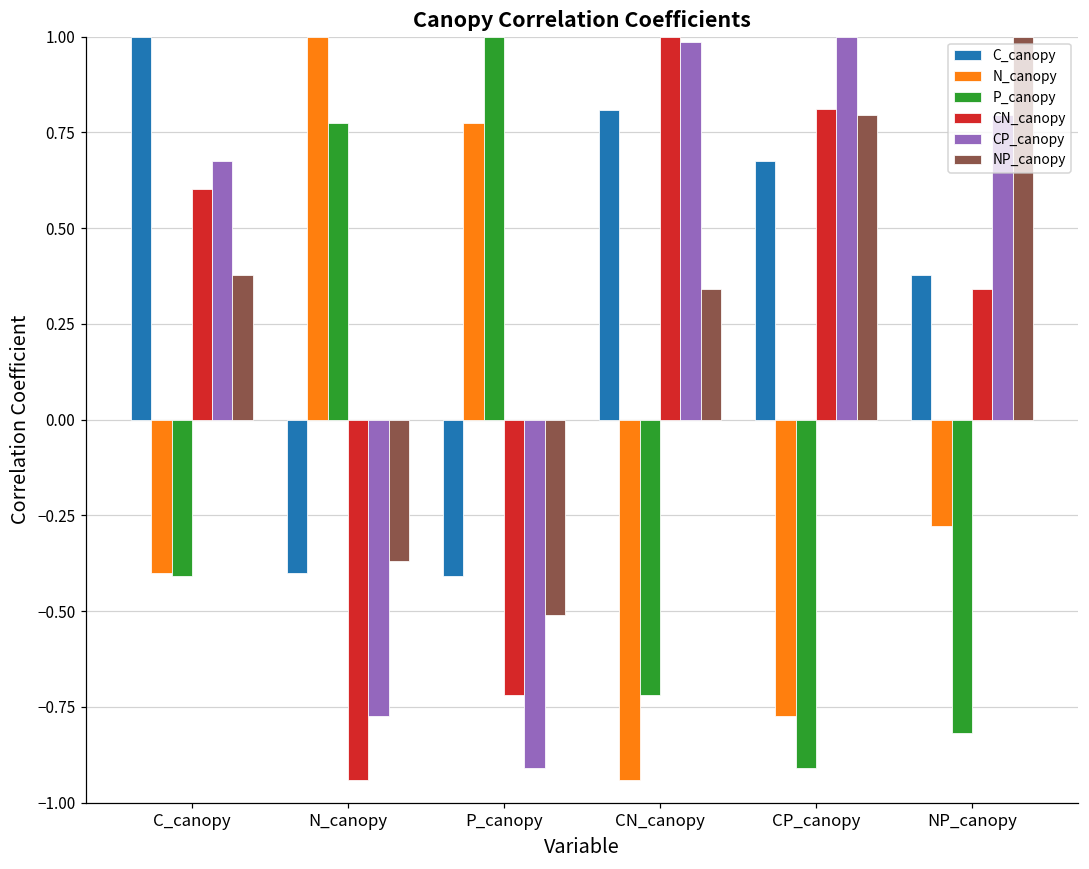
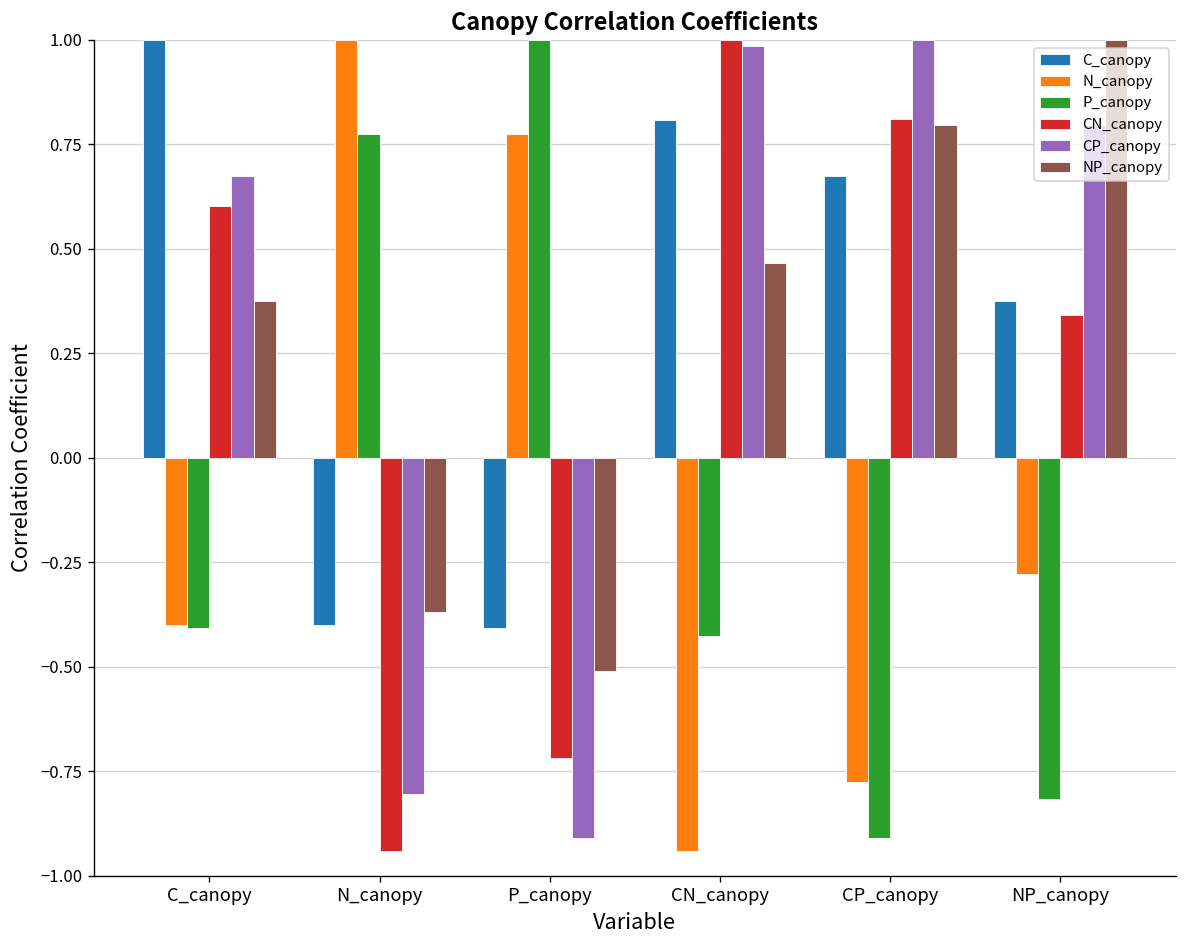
  {
    "C_canopy": {
      "C_canopy": 1.00,
      "N_canopy": -0.40,
      "P_canopy": -0.41,
      "CN_canopy": 0.81,
      "CP_canopy": 0.67,
      "NP_canopy": 0.38
    },
    "N_canopy": {
      "C_canopy": -0.40,
      "N_canopy": 1.00,
      "P_canopy": 0.77,
      "CN_canopy": -0.94,
      "CP_canopy": -0.77,
      "NP_canopy": -0.28
    },
    "P_canopy": {
      "C_canopy": -0.41,
      "N_canopy": 0.77,
      "P_canopy": 1.00,
-     "CN_canopy": -0.72,
+     "CN_canopy": -0.43,
      "CP_canopy": -0.91,
      "NP_canopy": -0.82
    },
    "CN_canopy": {
      "C_canopy": 0.60,
      "N_canopy": -0.94,
      "P_canopy": -0.72,
      "CN_canopy": 1.00,
      "CP_canopy": 0.81,
      "NP_canopy": 0.34
    },
    "CP_canopy": {
      "C_canopy": 0.67,
-     "N_canopy": -0.77,
+     "N_canopy": -0.81,
      "P_canopy": -0.91,
      "CN_canopy": 0.99,
      "CP_canopy": 1.00
    },
    "NP_canopy": {
      "C_canopy": 0.38,
      "N_canopy": -0.37,
      "P_canopy": -0.51,
-     "CN_canopy": 0.34,
+     "CN_canopy": 0.47,
      "CP_canopy": 0.80,
      "NP_canopy": 1.00
    }
  }
